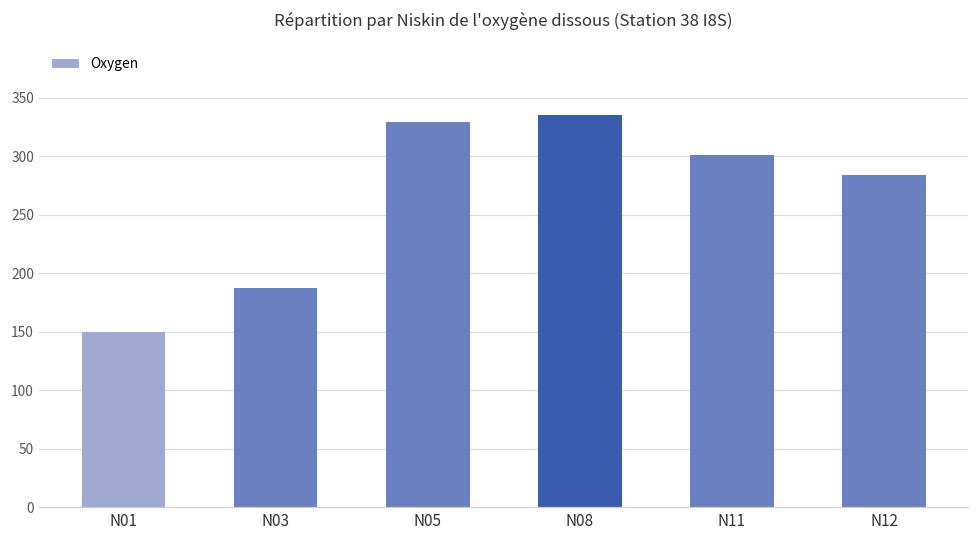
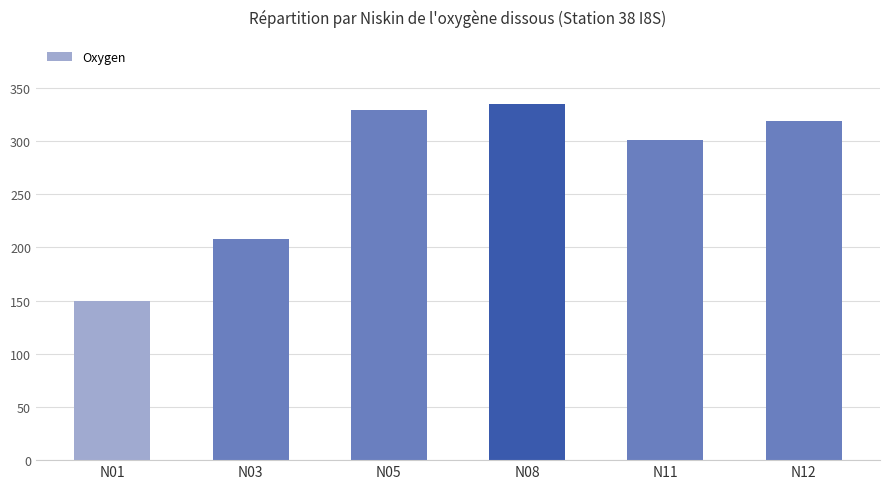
  {
    "N01": 150,
-   "N03": 187,
+   "N03": 208,
    "N05": 329,
    "N08": 335,
    "N11": 301,
-   "N12": 284
+   "N12": 319
  }
